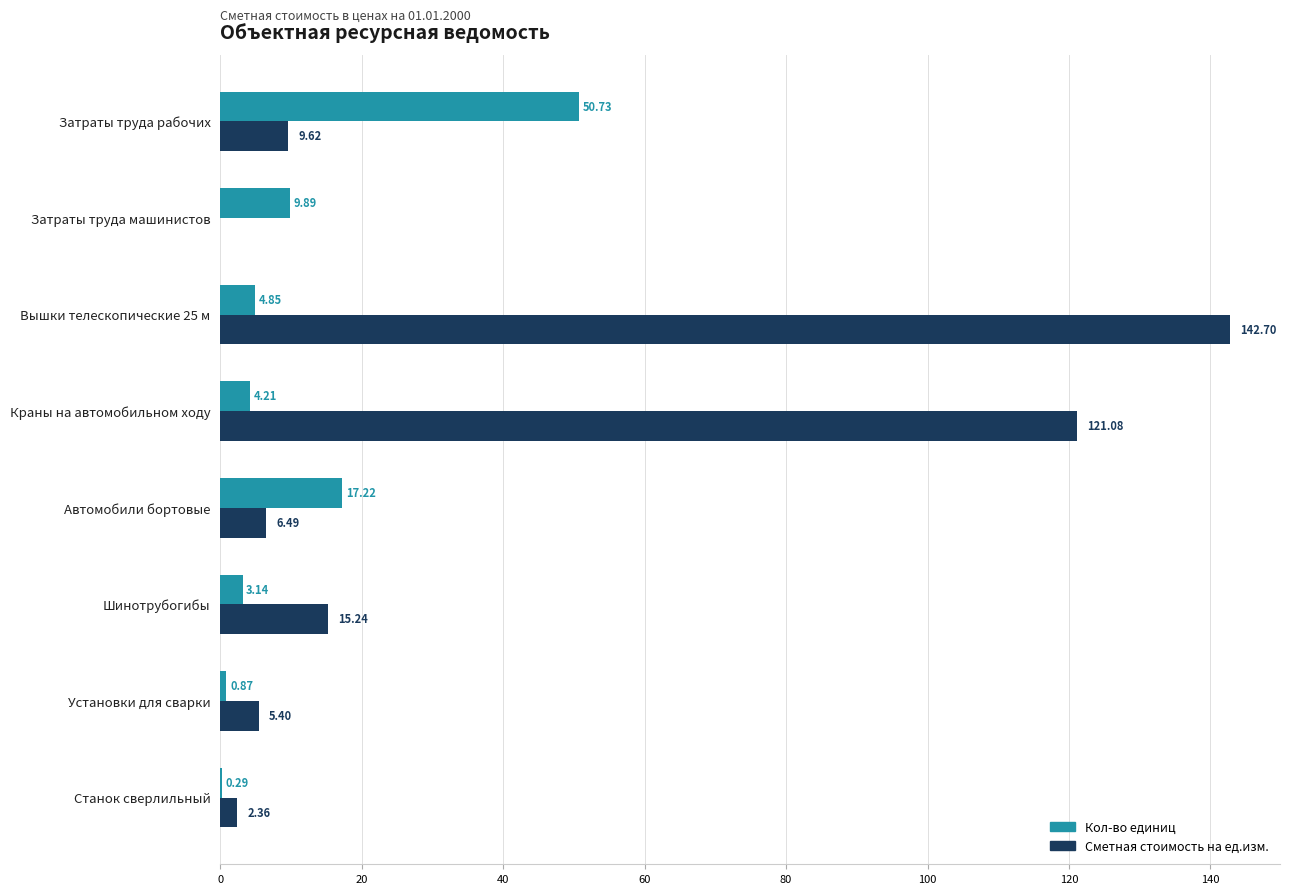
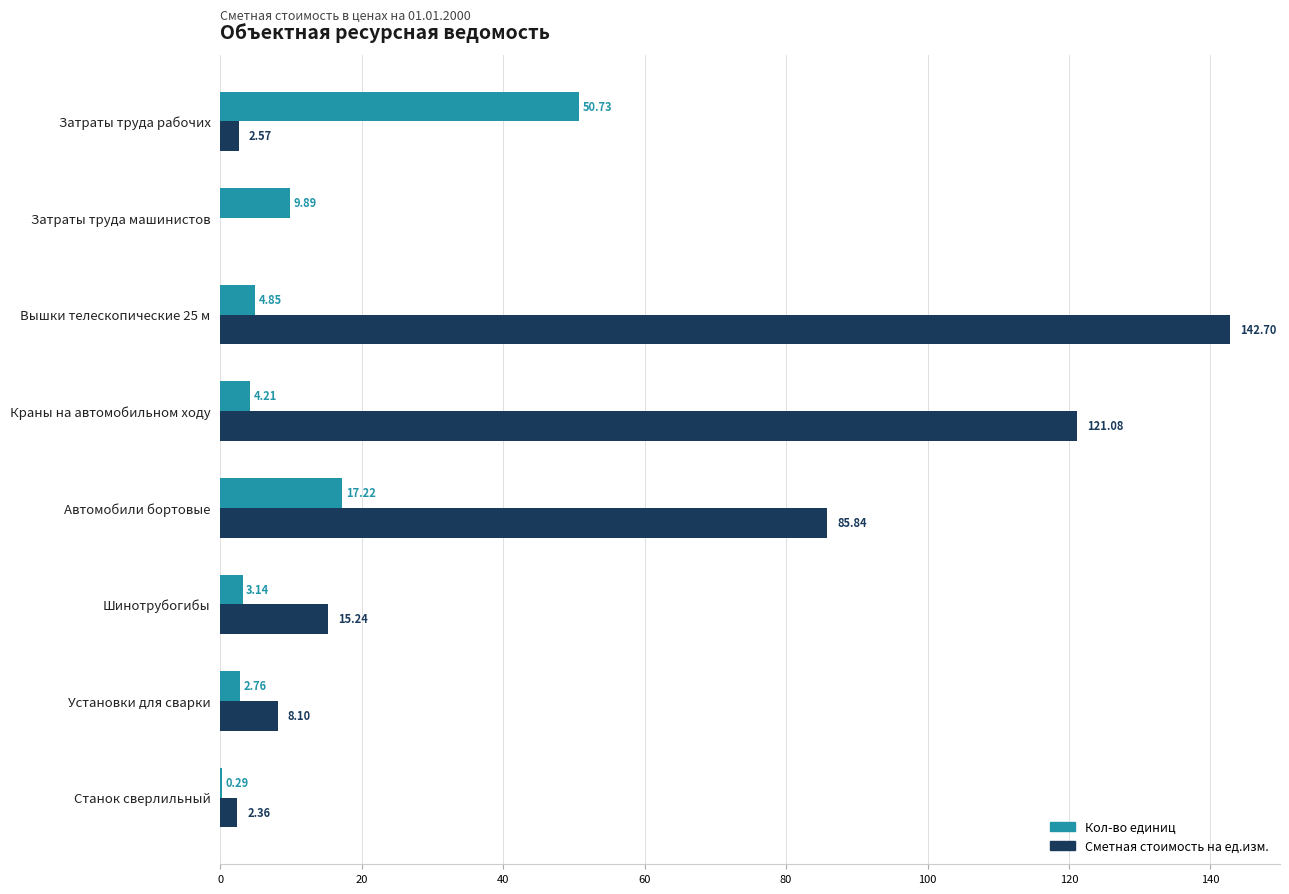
  {
    "Кол-во единиц": {
      "Затраты труда рабочих": 50.73,
      "Затраты труда машинистов": 9.89,
      "Вышки телескопические 25 м": 4.85,
      "Краны на автомобильном ходу": 4.21,
      "Автомобили бортовые": 17.22,
      "Шинотрубогибы": 3.14,
-     "Установки для сварки": 0.87,
+     "Установки для сварки": 2.76,
      "Станок сверлильный": 0.29
    },
    "Сметная стоимость на ед.изм.": {
-     "Затраты труда рабочих": 9.62,
+     "Затраты труда рабочих": 2.57,
      "Вышки телескопические 25 м": 142.70,
      "Краны на автомобильном ходу": 121.08,
-     "Автомобили бортовые": 6.49,
+     "Автомобили бортовые": 85.84,
      "Шинотрубогибы": 15.24,
-     "Установки для сварки": 5.40,
+     "Установки для сварки": 8.10,
      "Станок сверлильный": 2.36
    }
  }
